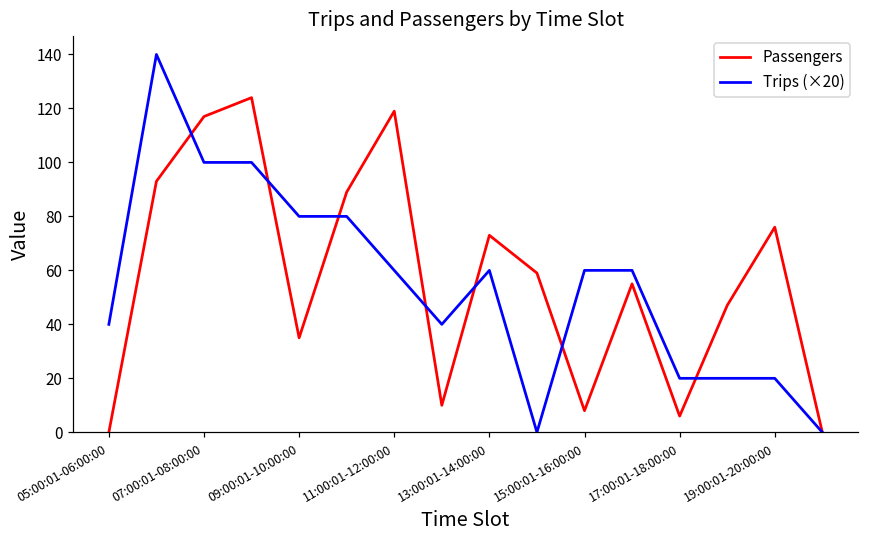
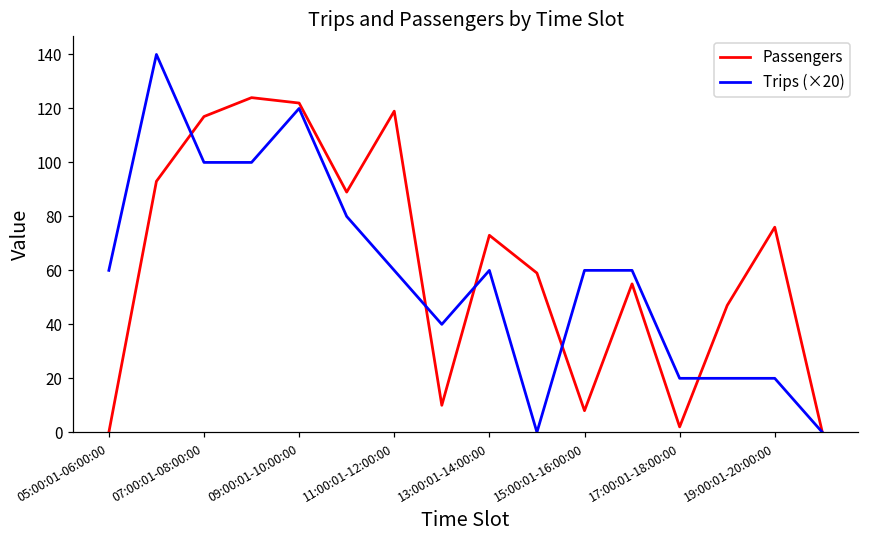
  {
    "Passengers": {
      "05:00:01-06:00:00": 0,
      "07:00:01-08:00:00": 117,
-     "09:00:01-10:00:00": 35,
+     "09:00:01-10:00:00": 122,
      "11:00:01-12:00:00": 119,
      "13:00:01-14:00:00": 73,
      "15:00:01-16:00:00": 8,
-     "17:00:01-18:00:00": 6,
+     "17:00:01-18:00:00": 2,
      "19:00:01-20:00:00": 76
    },
    "Trips (×20)": {
-     "05:00:01-06:00:00": 40,
+     "05:00:01-06:00:00": 60,
      "07:00:01-08:00:00": 100,
-     "09:00:01-10:00:00": 80,
+     "09:00:01-10:00:00": 120,
      "11:00:01-12:00:00": 60,
      "13:00:01-14:00:00": 60,
      "15:00:01-16:00:00": 60,
      "17:00:01-18:00:00": 20,
      "19:00:01-20:00:00": 20
    }
  }
